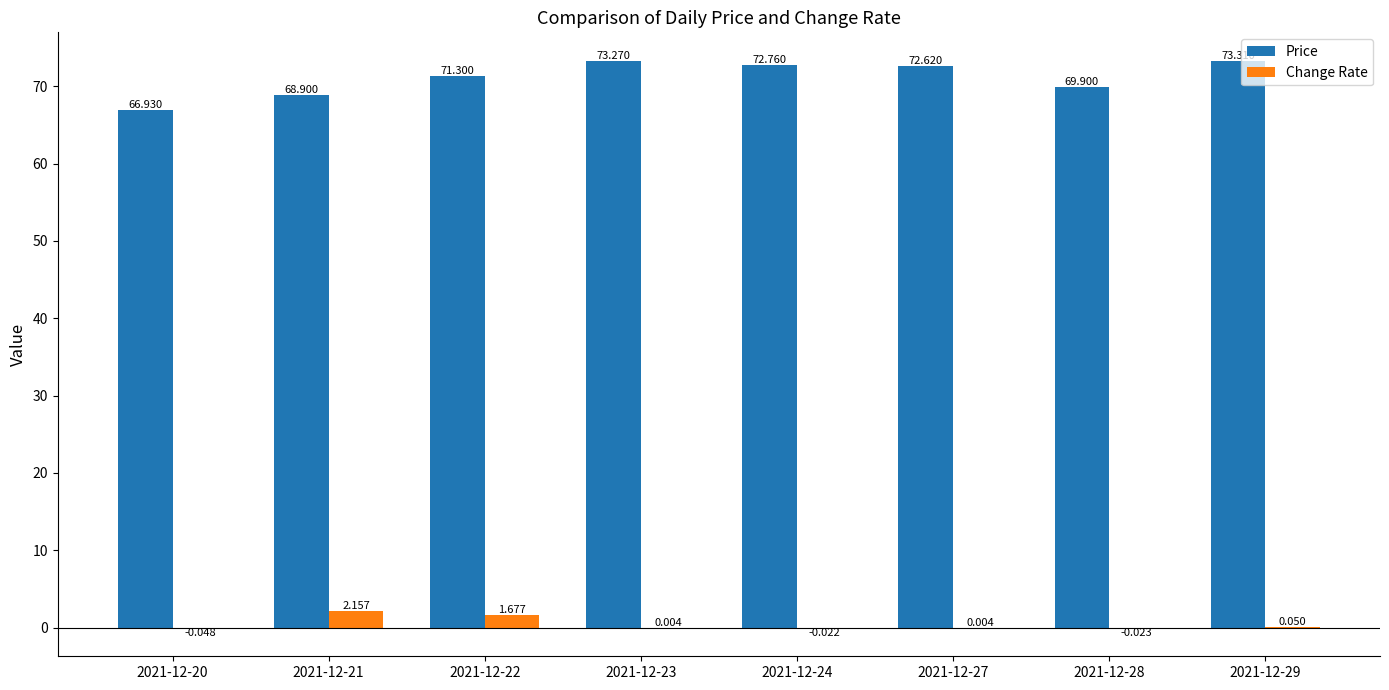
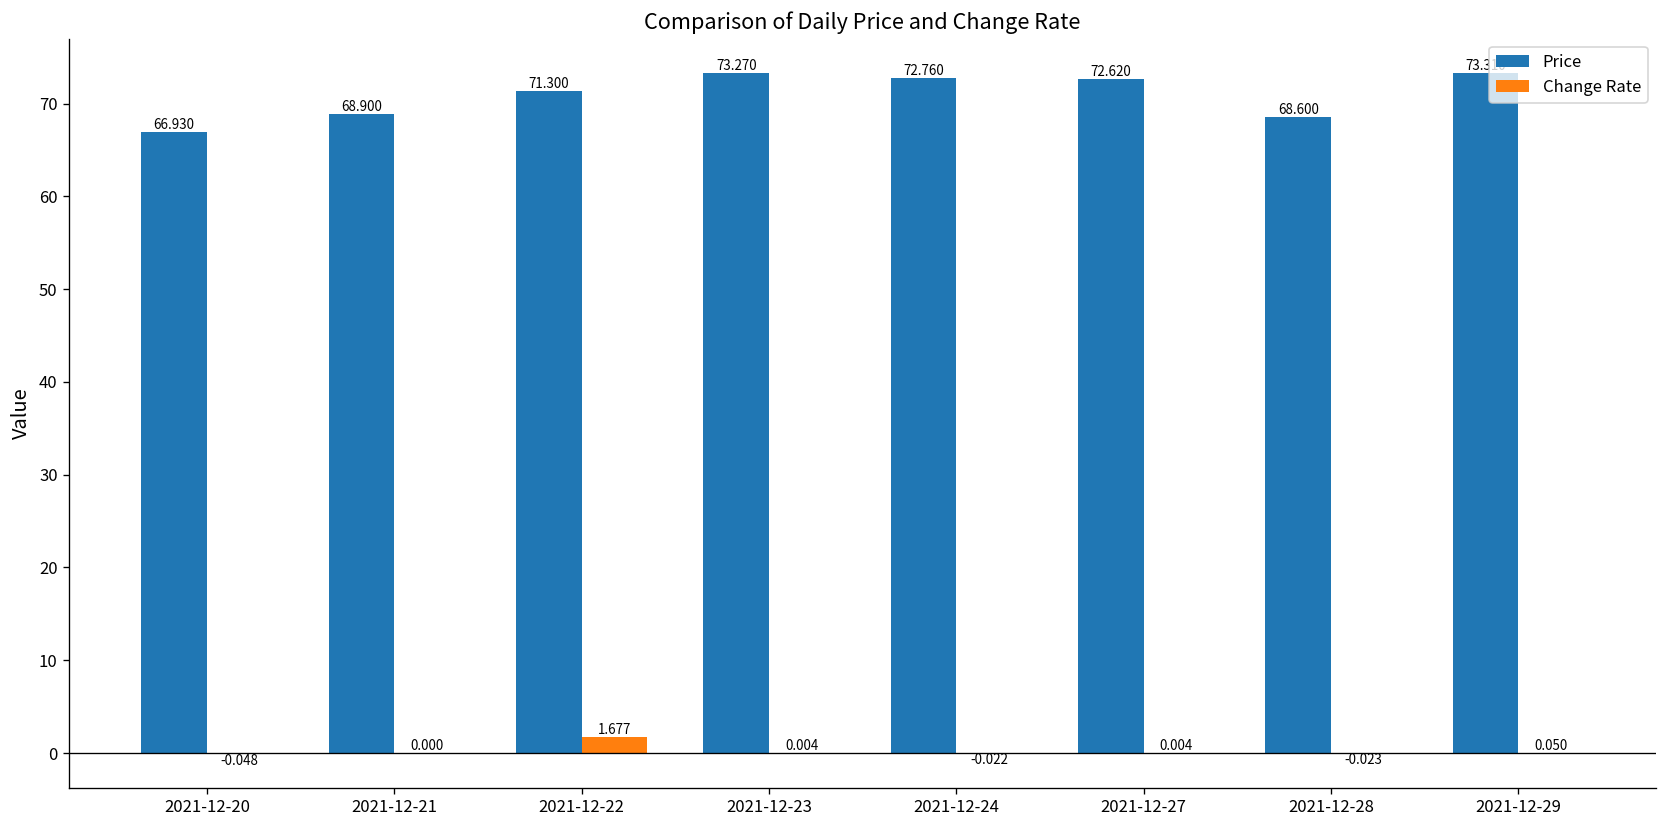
  {
    "Price": {
      "2021-12-20": 66.930,
      "2021-12-21": 68.900,
      "2021-12-22": 71.300,
      "2021-12-23": 73.270,
      "2021-12-24": 72.760,
      "2021-12-27": 72.620,
-     "2021-12-28": 69.900
+     "2021-12-28": 68.600
    },
    "Change Rate": {
      "2021-12-20": -0.048,
-     "2021-12-21": 2.157,
+     "2021-12-21": 0.000,
      "2021-12-22": 1.677,
      "2021-12-23": 0.004,
      "2021-12-24": -0.022,
      "2021-12-27": 0.004,
      "2021-12-28": -0.023,
      "2021-12-29": 0.050
    }
  }
